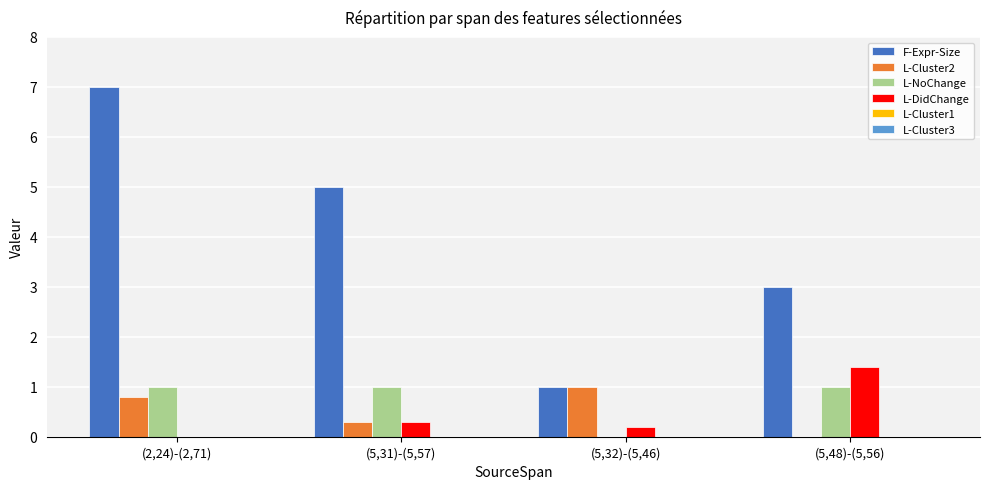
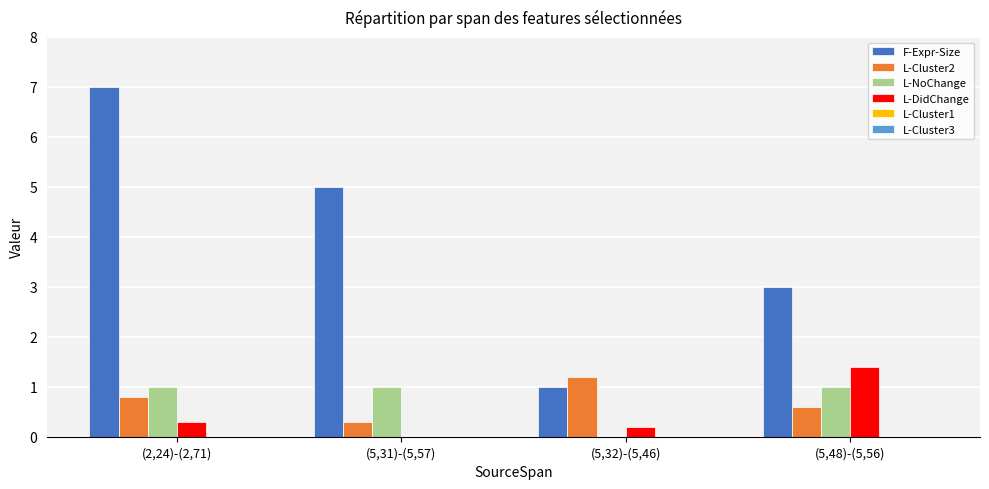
  {
    "L-Cluster2": {
      "(2,24)-(2,71)": 0.8,
      "(5,31)-(5,57)": 0.3,
-     "(5,32)-(5,46)": 1.0,
-     "(5,48)-(5,56)": 0.0
+     "(5,32)-(5,46)": 1.2,
+     "(5,48)-(5,56)": 0.6
    },
    "L-NoChange": {
      "(2,24)-(2,71)": 1.0,
      "(5,31)-(5,57)": 1.0,
      "(5,32)-(5,46)": 0.0,
      "(5,48)-(5,56)": 1.0
    },
    "L-DidChange": {
-     "(2,24)-(2,71)": 0.0,
-     "(5,31)-(5,57)": 0.3,
+     "(2,24)-(2,71)": 0.3,
+     "(5,31)-(5,57)": 0.0,
      "(5,32)-(5,46)": 0.2,
      "(5,48)-(5,56)": 1.4
    },
    "L-Cluster1": {
      "(2,24)-(2,71)": 0.0,
      "(5,31)-(5,57)": 0.0,
      "(5,32)-(5,46)": 0.0,
      "(5,48)-(5,56)": 0.0
    }
  }
